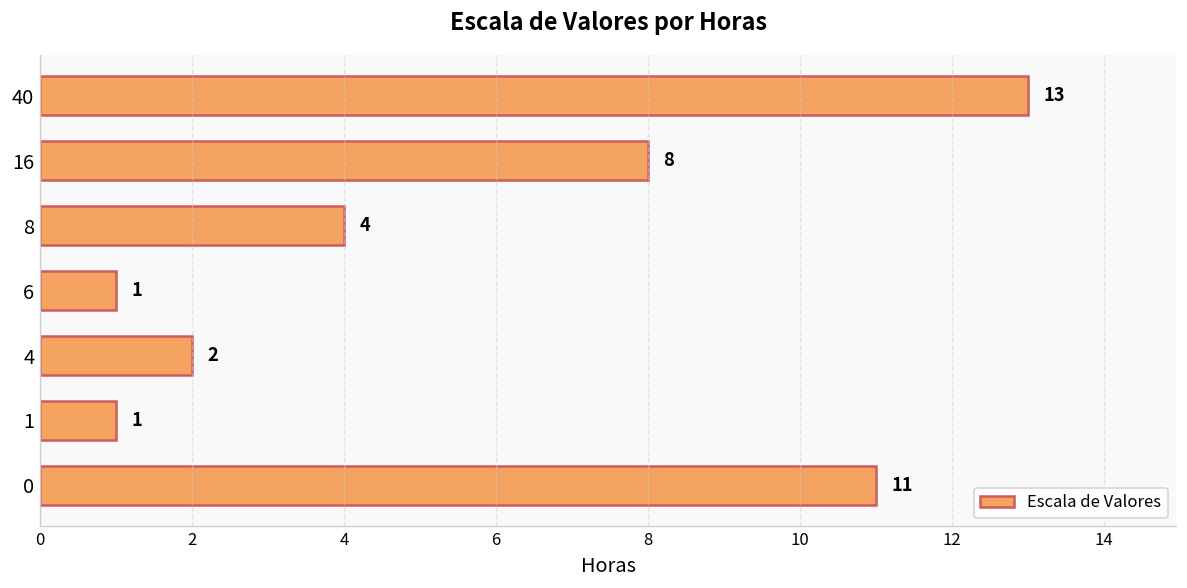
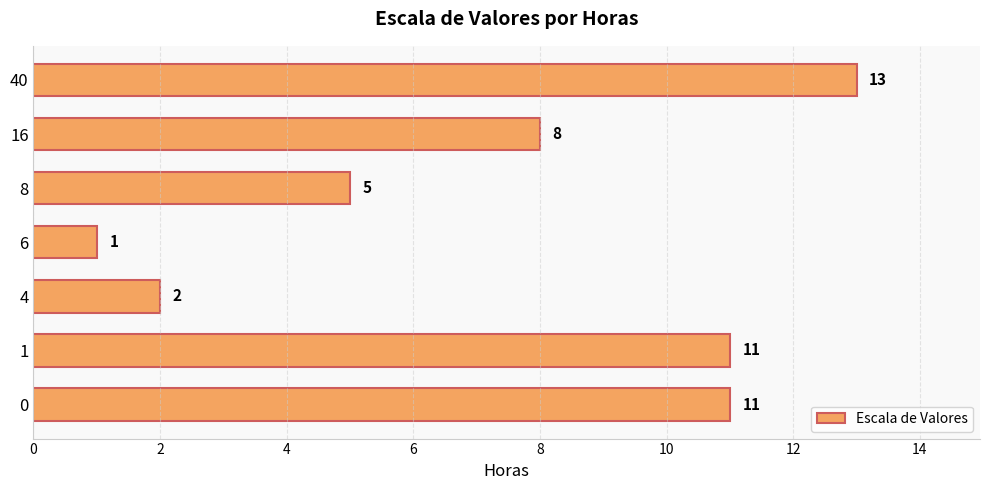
  {
    "40": 13,
    "16": 8,
-   "8": 4,
+   "8": 5,
    "6": 1,
    "4": 2,
-   "1": 1,
+   "1": 11,
    "0": 11
  }
